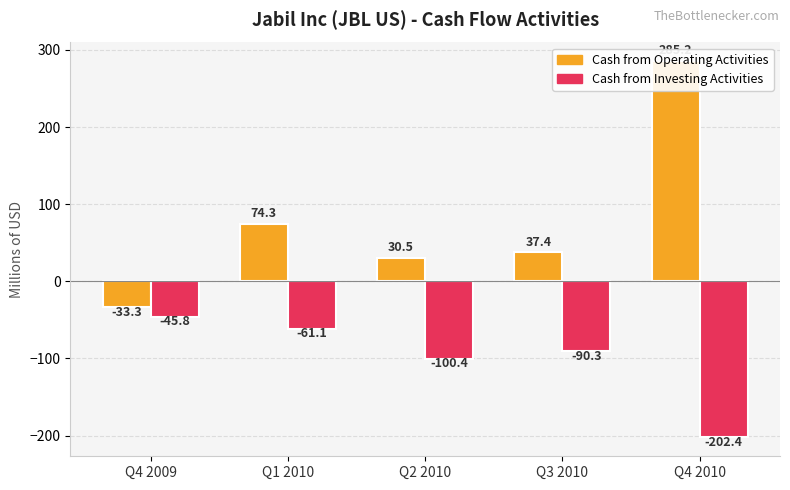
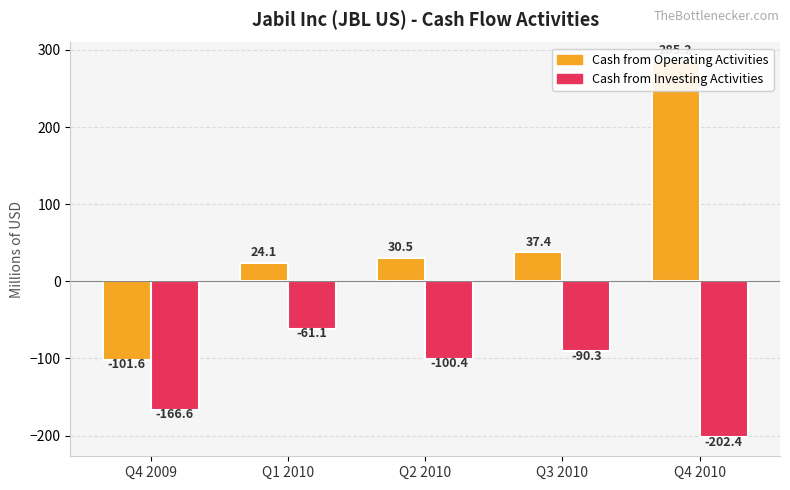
  {
    "Cash from Operating Activities": {
-     "Q4 2009": -33.3,
-     "Q1 2010": 74.3,
+     "Q4 2009": -101.6,
+     "Q1 2010": 24.1,
      "Q2 2010": 30.5,
      "Q3 2010": 37.4
    },
    "Cash from Investing Activities": {
-     "Q4 2009": -45.8,
+     "Q4 2009": -166.6,
      "Q1 2010": -61.1,
      "Q2 2010": -100.4,
      "Q3 2010": -90.3,
      "Q4 2010": -202.4
    }
  }
